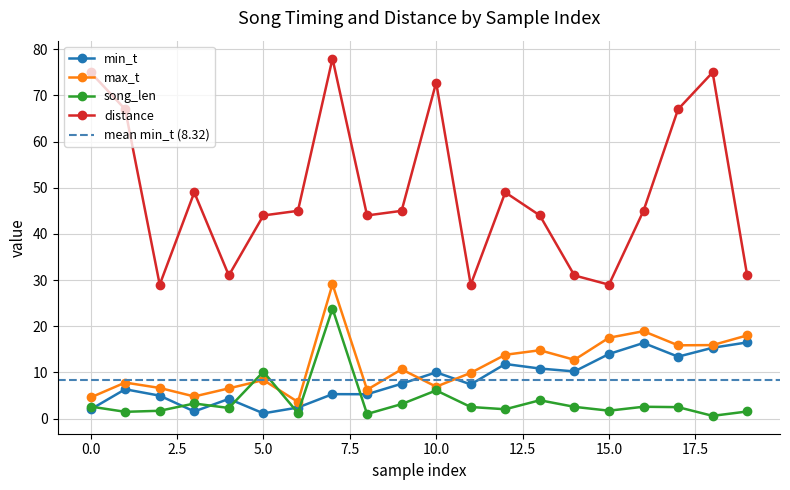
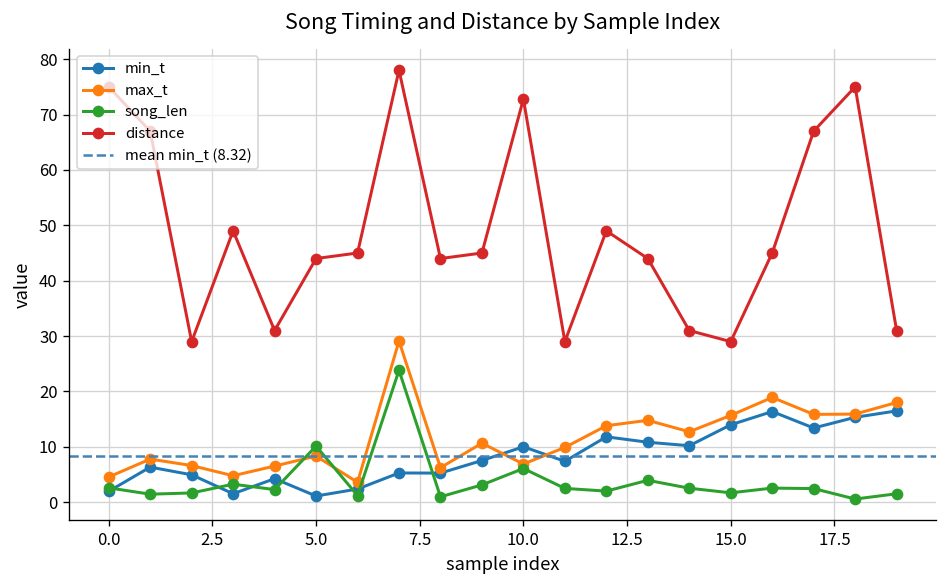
  {
    "min_t": {
      "0.0": 2,
      "5.0": 1,
      "10.0": 10,
      "15.0": 14
    },
    "max_t": {
      "0.0": 5,
      "5.0": 8,
      "10.0": 7,
-     "15.0": 18
+     "15.0": 16
    },
    "song_len": {
      "0.0": 3,
      "5.0": 10,
      "10.0": 6,
      "15.0": 2
    },
    "distance": {
      "5.0": 44,
      "10.0": 73,
      "15.0": 29
    }
  }
